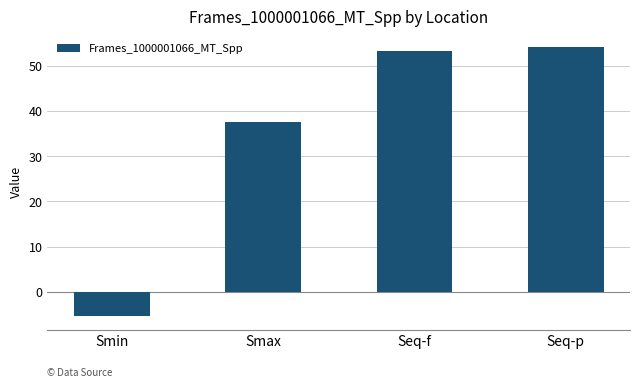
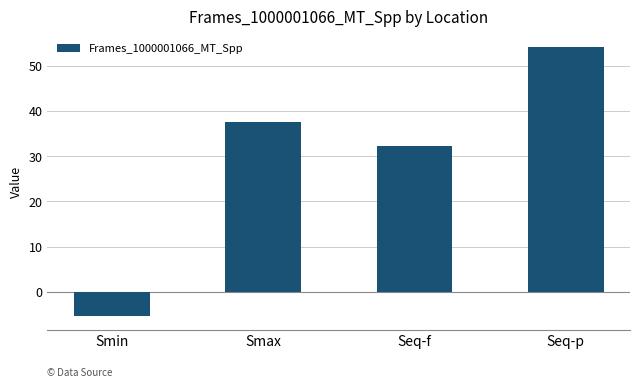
  {
    "Smin": -5,
    "Smax": 38,
-   "Seq-f": 53,
+   "Seq-f": 32,
    "Seq-p": 54
  }
